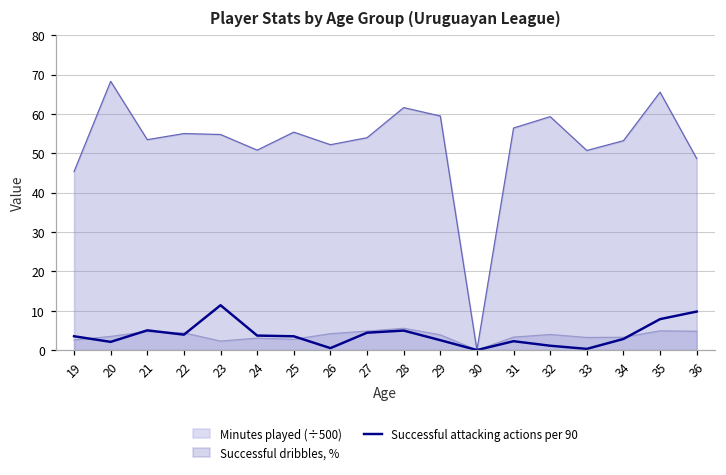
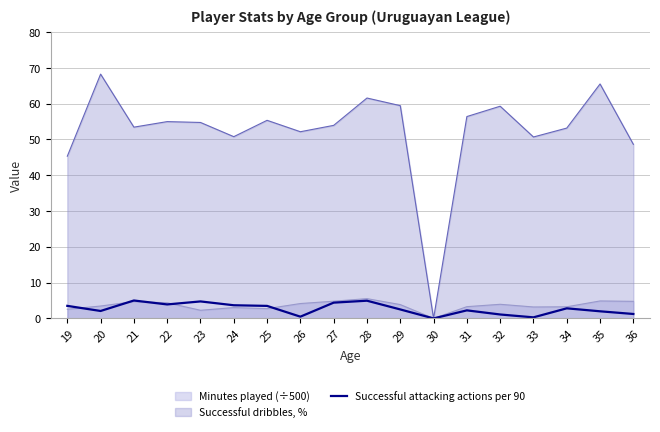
  {
    "Successful attacking actions per 90": {
      "19": 4,
      "20": 2,
-     "23": 11,
+     "23": 5,
      "25": 4,
      "26": 0,
      "29": 3,
      "31": 2,
      "32": 1,
      "33": 0,
-     "35": 8,
-     "36": 10
+     "35": 2,
+     "36": 1
    }
  }
